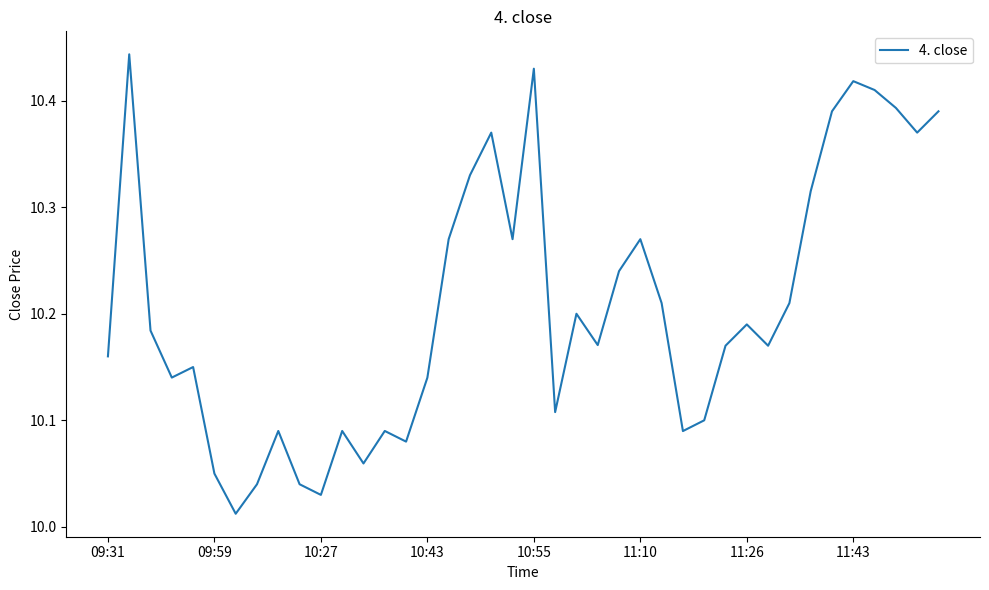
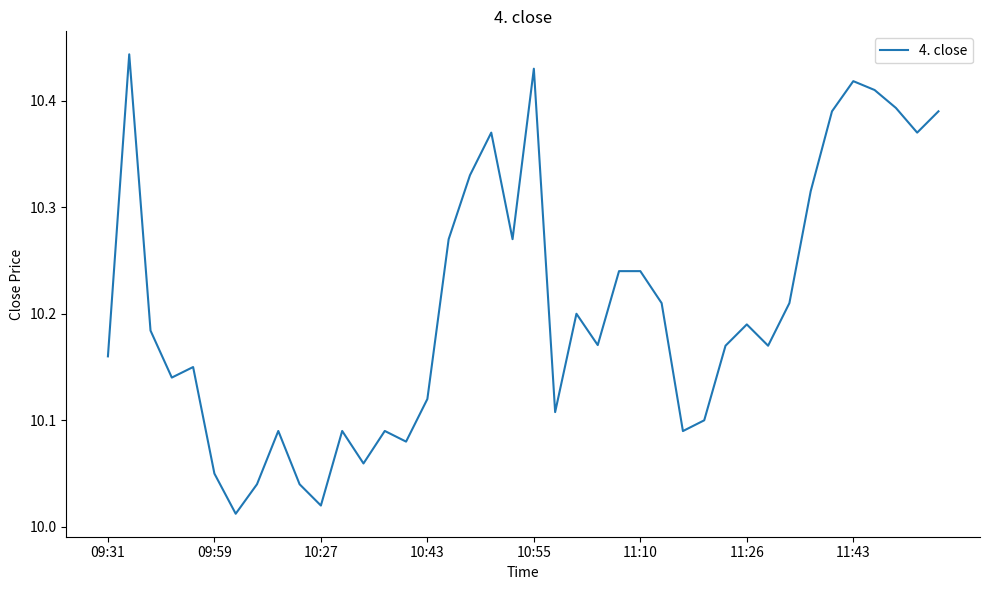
  {
    "09:31": 10.16,
    "09:59": 10.05,
-   "10:27": 10.03,
-   "10:43": 10.14,
+   "10:27": 10.02,
+   "10:43": 10.12,
    "10:55": 10.43,
-   "11:10": 10.27,
+   "11:10": 10.24,
    "11:26": 10.19,
    "11:43": 10.42
  }
